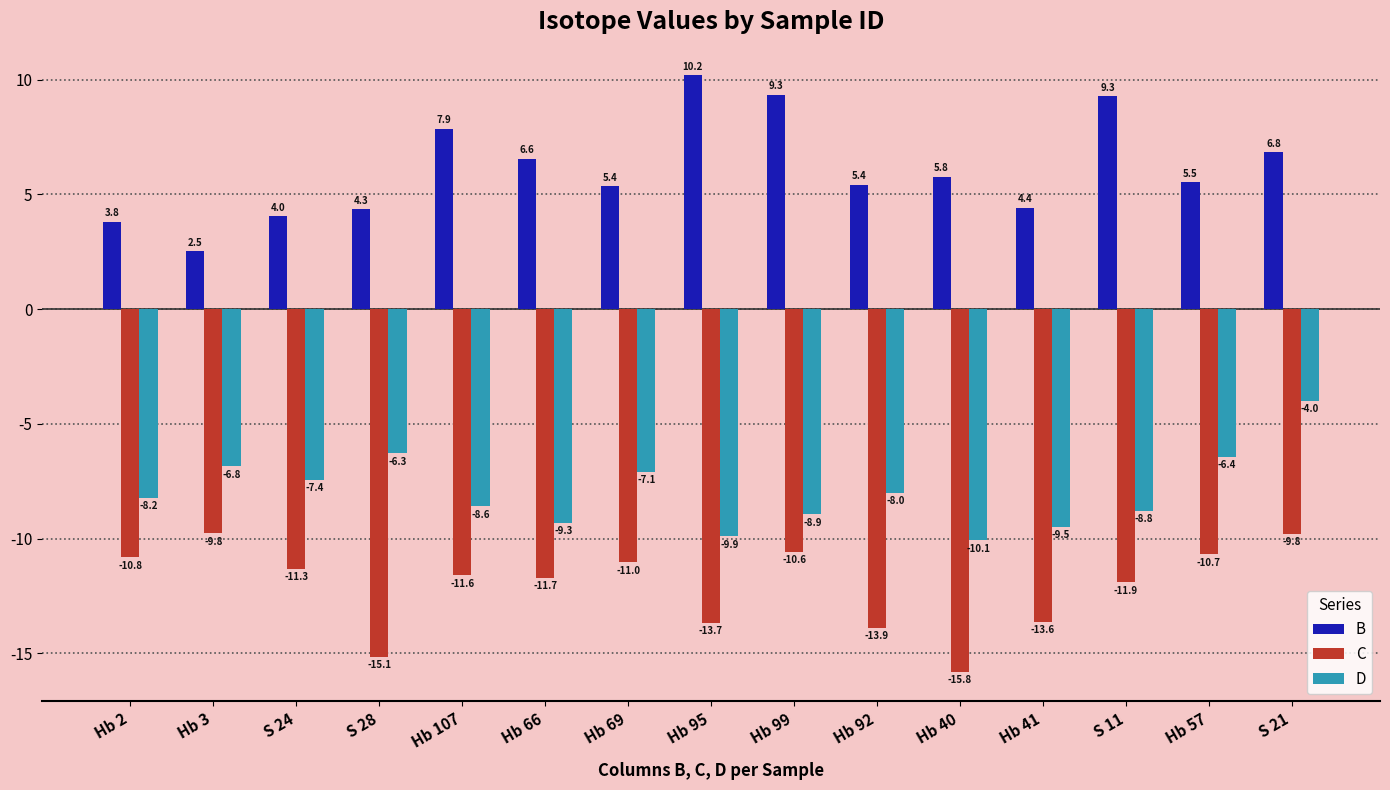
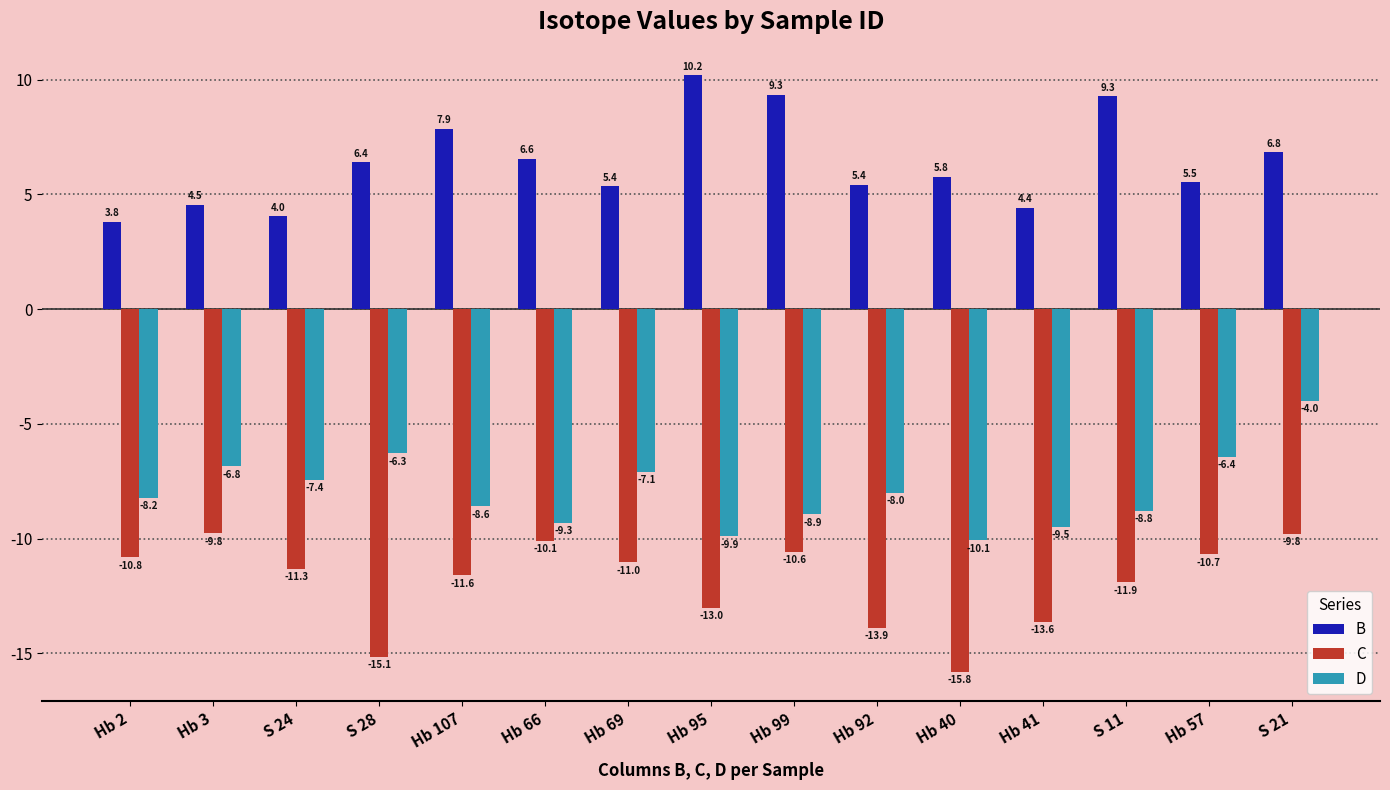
  {
    "B": {
      "Hb 2": 3.8,
-     "Hb 3": 2.5,
+     "Hb 3": 4.5,
      "S 24": 4.0,
-     "S 28": 4.3,
+     "S 28": 6.4,
      "Hb 107": 7.9,
      "Hb 66": 6.6,
      "Hb 69": 5.4,
      "Hb 95": 10.2,
      "Hb 99": 9.3,
      "Hb 92": 5.4,
      "Hb 40": 5.8,
      "Hb 41": 4.4,
      "S 11": 9.3,
      "Hb 57": 5.5,
      "S 21": 6.8
    },
    "C": {
      "Hb 2": -10.8,
      "Hb 3": -9.8,
      "S 24": -11.3,
      "S 28": -15.1,
      "Hb 107": -11.6,
-     "Hb 66": -11.7,
+     "Hb 66": -10.1,
      "Hb 69": -11.0,
-     "Hb 95": -13.7,
+     "Hb 95": -13.0,
      "Hb 99": -10.6,
      "Hb 92": -13.9,
      "Hb 40": -15.8,
      "Hb 41": -13.6,
      "S 11": -11.9,
      "Hb 57": -10.7,
      "S 21": -9.8
    },
    "D": {
      "Hb 2": -8.2,
      "Hb 3": -6.8,
      "S 24": -7.4,
      "S 28": -6.3,
      "Hb 107": -8.6,
      "Hb 66": -9.3,
      "Hb 69": -7.1,
      "Hb 95": -9.9,
      "Hb 99": -8.9,
      "Hb 92": -8.0,
      "Hb 40": -10.1,
      "Hb 41": -9.5,
      "S 11": -8.8,
      "Hb 57": -6.4,
      "S 21": -4.0
    }
  }
